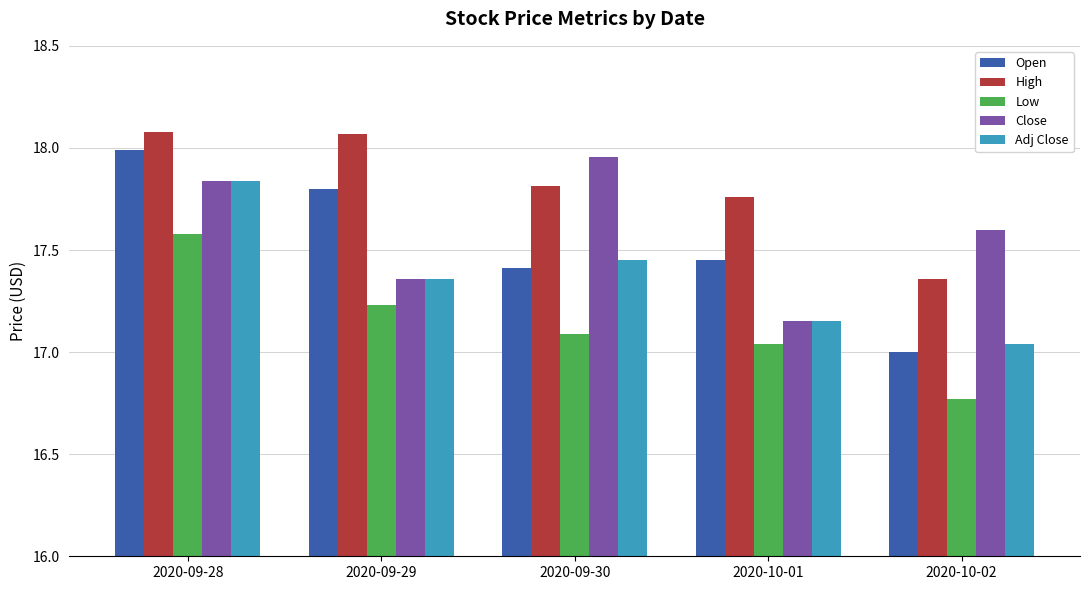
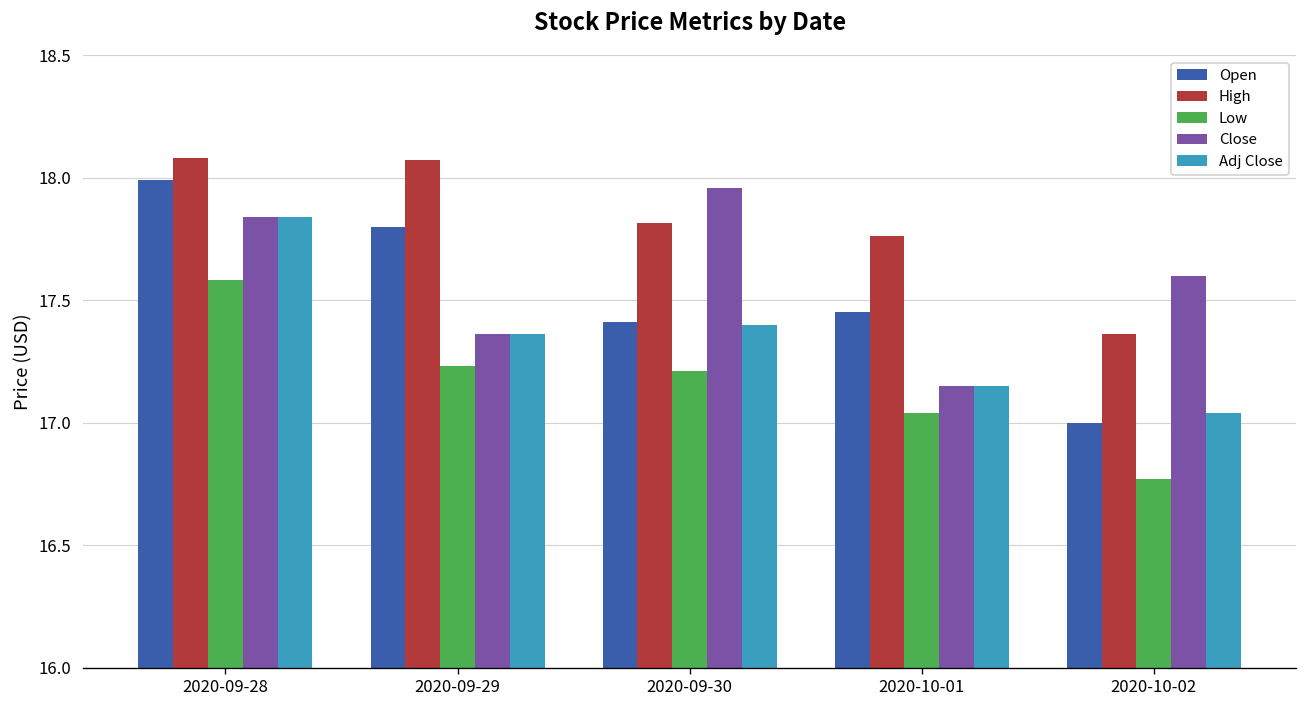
  {
    "Open": {
      "2020-09-28": 17.99,
      "2020-09-29": 17.80,
      "2020-09-30": 17.41,
      "2020-10-01": 17.45,
      "2020-10-02": 17.00
    },
    "High": {
      "2020-09-28": 18.08,
      "2020-09-29": 18.07,
      "2020-09-30": 17.82,
      "2020-10-01": 17.76,
      "2020-10-02": 17.36
    },
    "Low": {
      "2020-09-28": 17.58,
      "2020-09-29": 17.23,
-     "2020-09-30": 17.09,
+     "2020-09-30": 17.21,
      "2020-10-01": 17.04,
      "2020-10-02": 16.77
    },
    "Close": {
      "2020-09-28": 17.84,
      "2020-09-29": 17.36,
      "2020-09-30": 17.96,
      "2020-10-01": 17.15,
      "2020-10-02": 17.60
    },
    "Adj Close": {
      "2020-09-28": 17.84,
      "2020-09-29": 17.36,
-     "2020-09-30": 17.45,
+     "2020-09-30": 17.40,
      "2020-10-01": 17.15,
      "2020-10-02": 17.04
    }
  }
